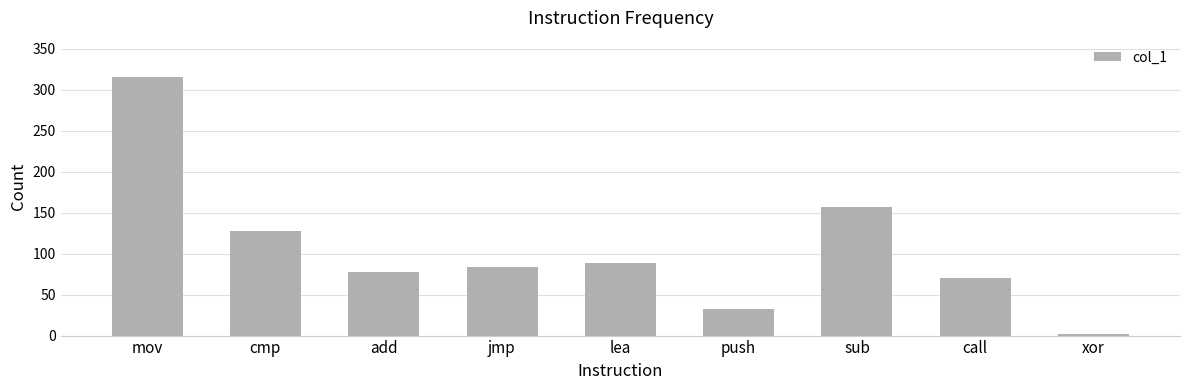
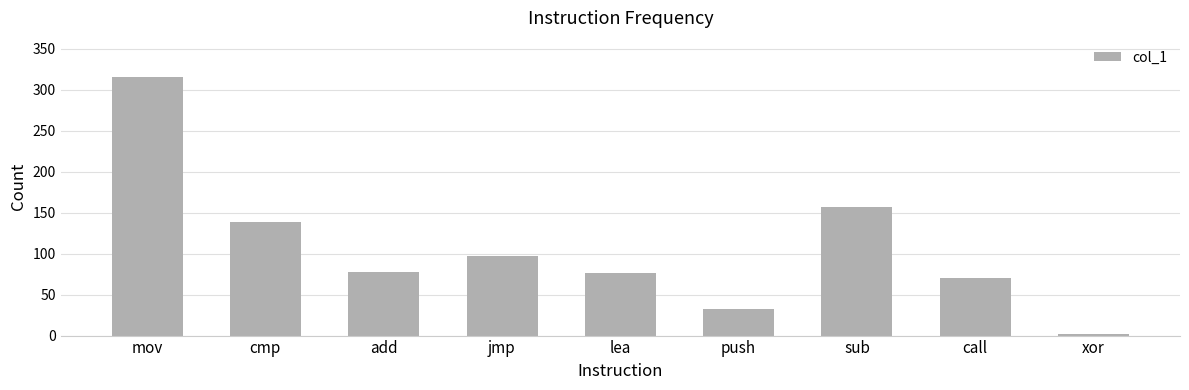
  {
    "mov": 320,
-   "cmp": 130,
+   "cmp": 140,
    "add": 80,
-   "jmp": 80,
-   "lea": 90,
+   "jmp": 100,
+   "lea": 80,
    "push": 30,
    "sub": 160,
    "call": 70
  }
